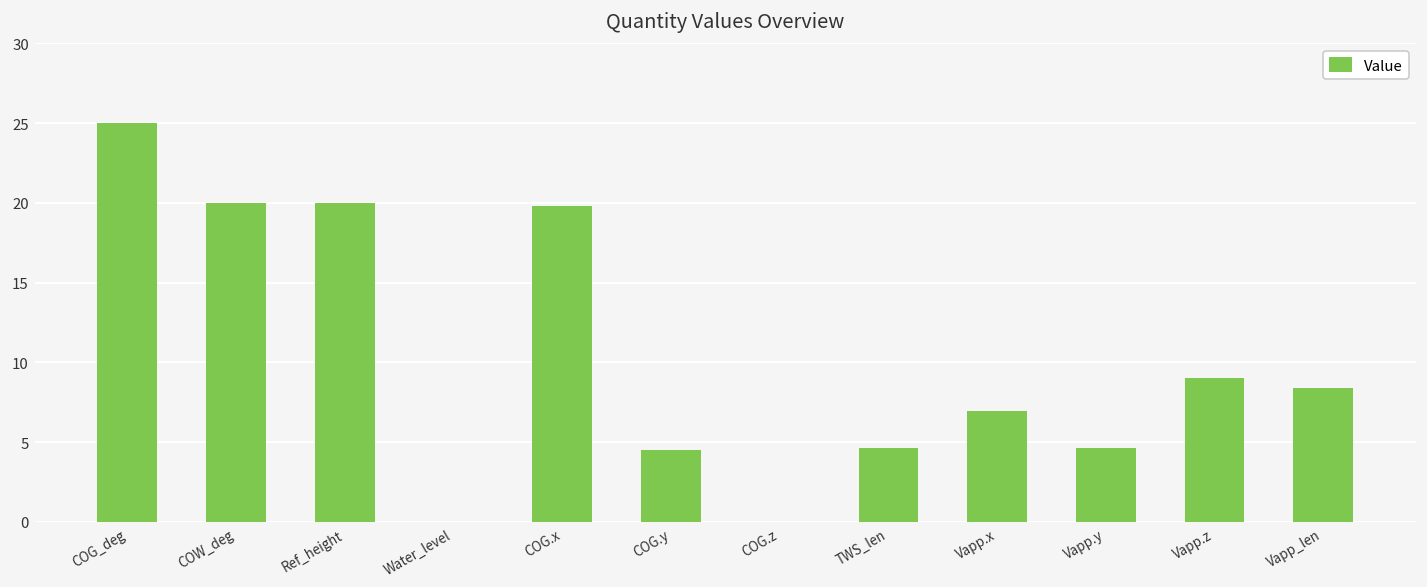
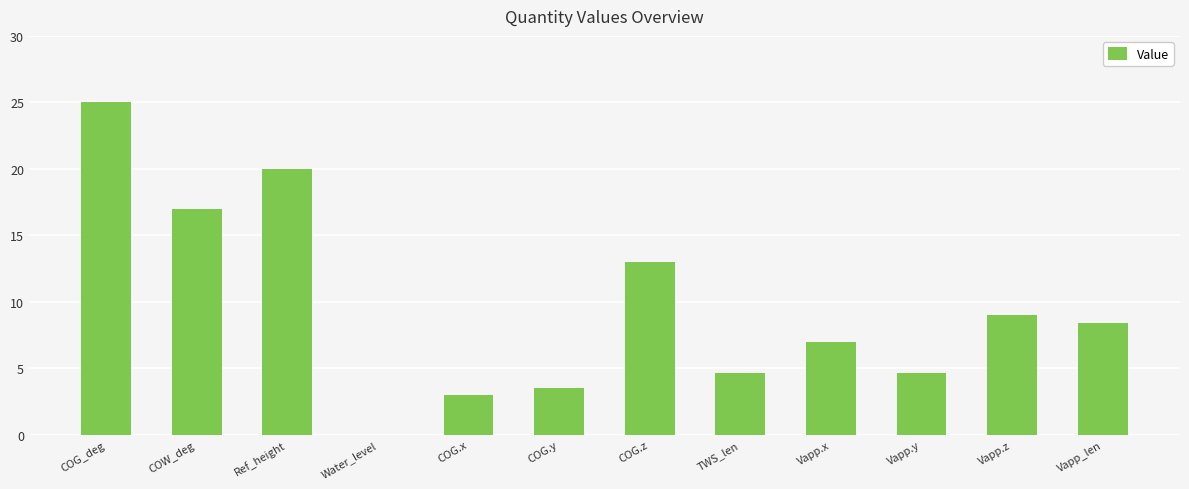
  {
    "COG_deg": 25.0,
-   "COW_deg": 20,
+   "COW_deg": 17,
    "Ref_height": 20.0,
    "Water_level": 0.0,
-   "COG.x": 19.8,
-   "COG.y": 4.5,
-   "COG.z": 0,
+   "COG.x": 3.0,
+   "COG.y": 3.6,
+   "COG.z": 13,
    "TWS_len": 4.6,
    "Vapp.x": 7.0,
    "Vapp.y": 4.6,
    "Vapp.z": 9.0,
    "Vapp_len": 8.4
  }
